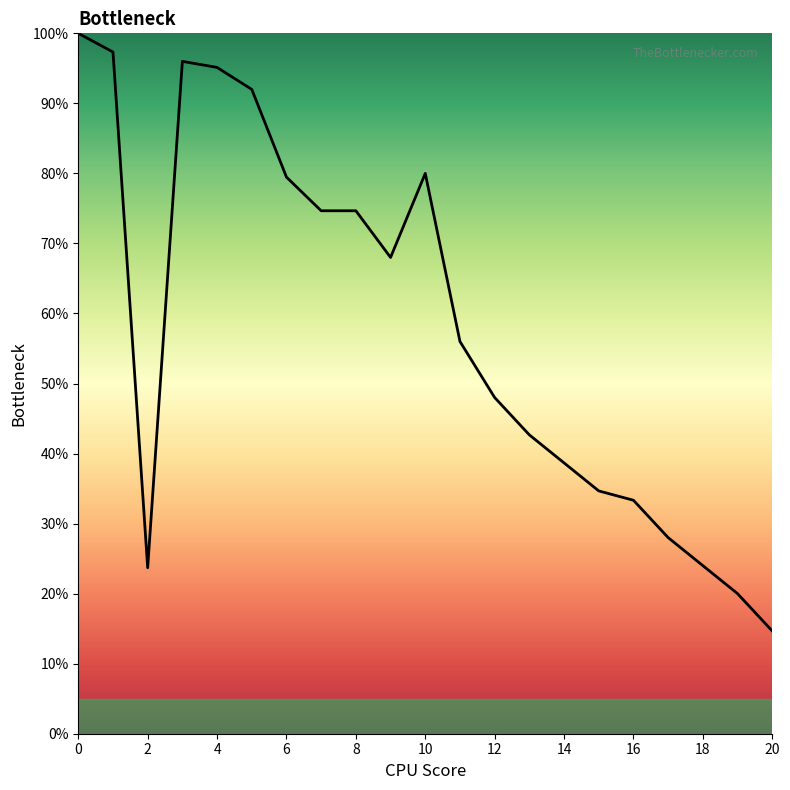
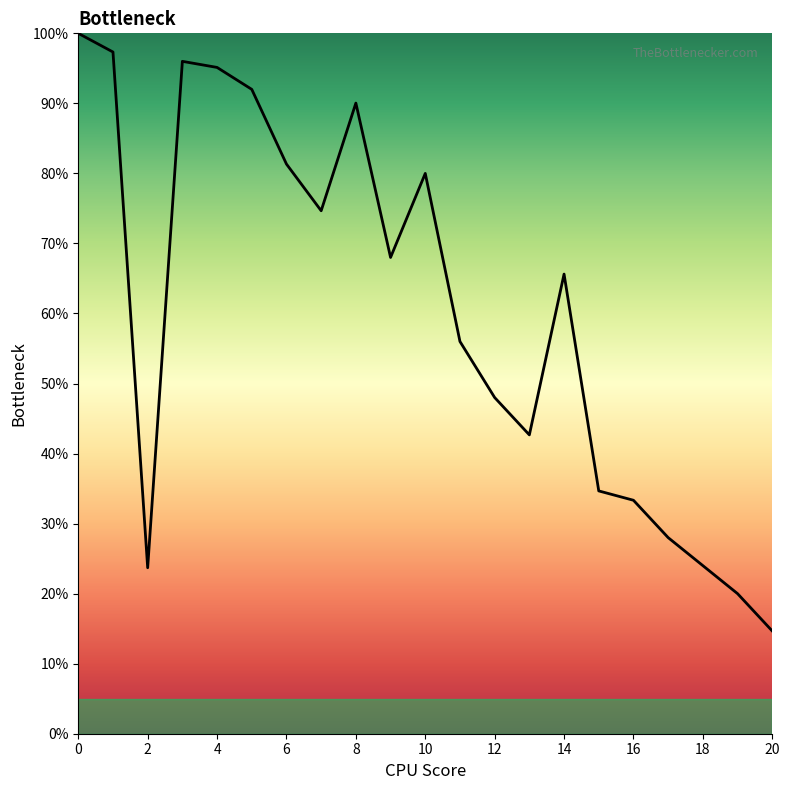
  {
    "0": "100%",
    "2": "24%",
    "4": "95%",
-   "6": "79%",
-   "8": "75%",
+   "6": "81%",
+   "8": "90%",
    "10": "80%",
    "12": "48%",
-   "14": "39%",
+   "14": "66%",
    "16": "33%",
    "18": "24%",
    "20": "15%"
  }
